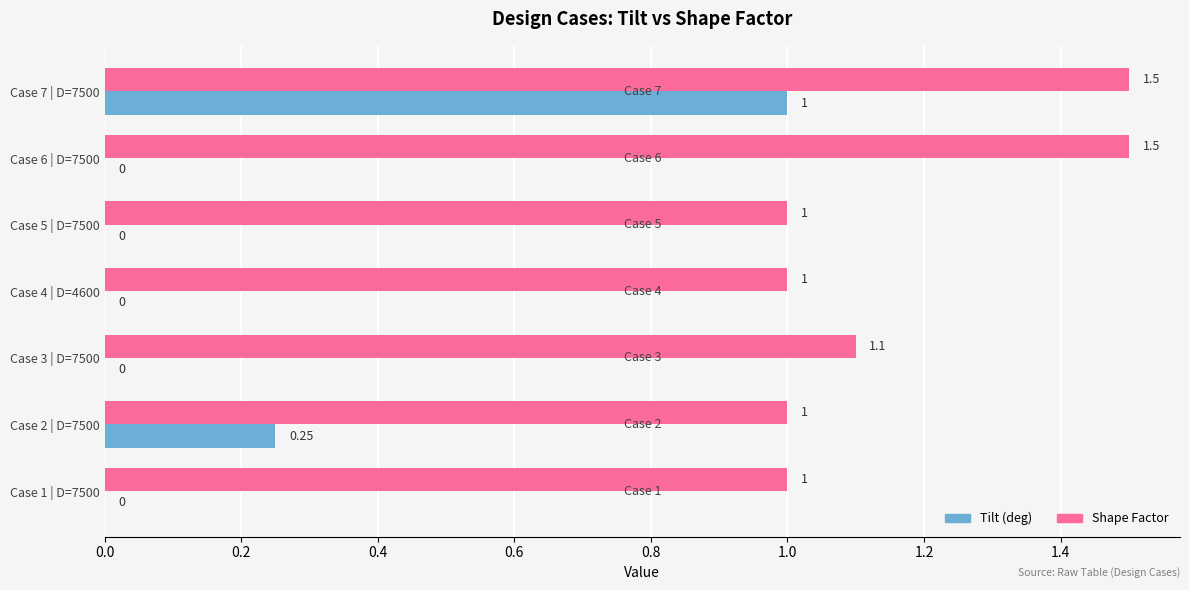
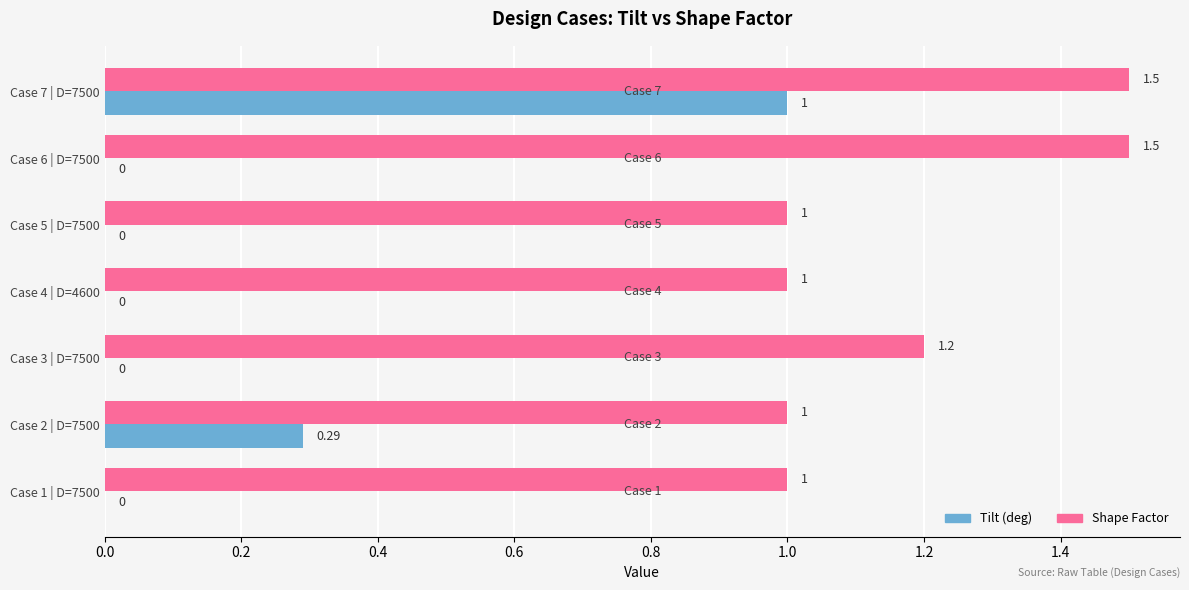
  {
    "Tilt (deg)": {
      "Case 7 | D=7500": 1,
      "Case 6 | D=7500": 0,
      "Case 5 | D=7500": 0,
      "Case 4 | D=4600": 0,
      "Case 3 | D=7500": 0,
-     "Case 2 | D=7500": 0.25,
+     "Case 2 | D=7500": 0.29,
      "Case 1 | D=7500": 0
    },
    "Shape Factor": {
      "Case 7 | D=7500": 1.5,
      "Case 6 | D=7500": 1.5,
      "Case 5 | D=7500": 1,
      "Case 4 | D=4600": 1,
-     "Case 3 | D=7500": 1.1,
+     "Case 3 | D=7500": 1.2,
      "Case 2 | D=7500": 1,
      "Case 1 | D=7500": 1
    }
  }
